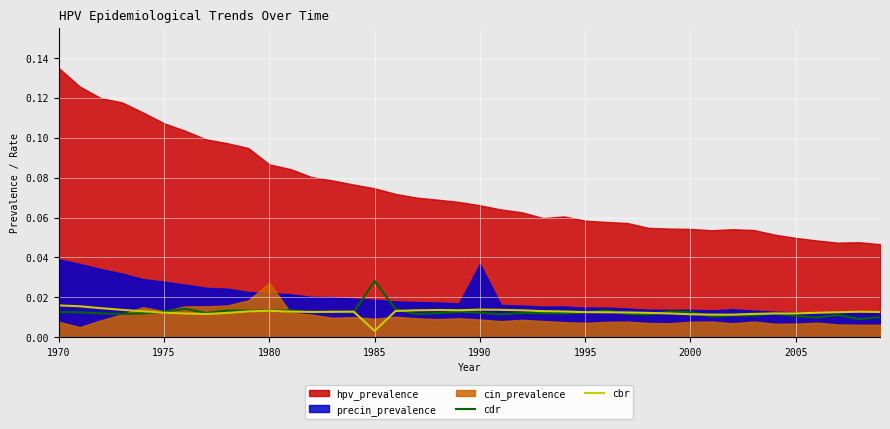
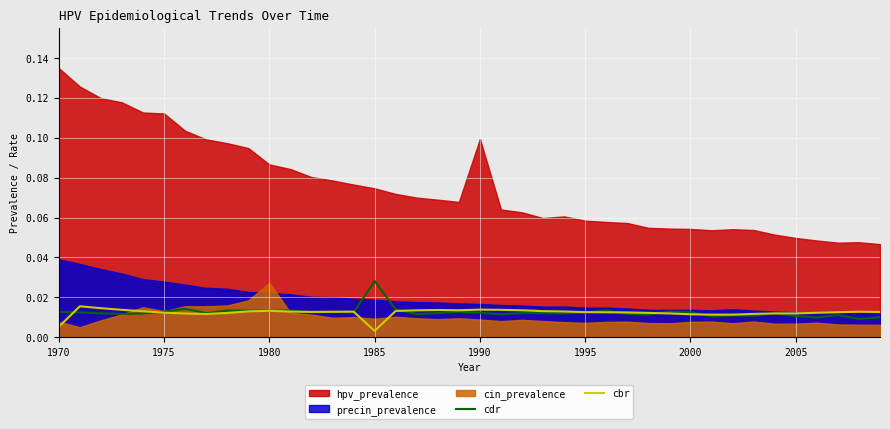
  {
    "cdr": {
      "1970": 0.013,
      "1985": 0.028,
      "1990": 0.012
    },
    "hpv_prevalence": {
      "1970": 0.135,
-     "1975": 0.107,
+     "1975": 0.112,
      "1980": 0.087,
      "1985": 0.075,
-     "1990": 0.066,
+     "1990": 0.099,
      "1995": 0.058,
      "2000": 0.054,
      "2005": 0.050
    },
    "cbr": {
-     "1970": 0.016,
+     "1970": 0.005,
      "1985": 0.003,
      "1990": 0.014
    },
    "precin_prevalence": {
      "1970": 0.039,
      "1975": 0.028,
      "1980": 0.022,
      "1985": 0.019,
-     "1990": 0.037,
+     "1990": 0.017,
      "1995": 0.015
    },
    "cin_prevalence": {
      "1970": 0.008,
      "1980": 0.027,
      "1985": 0.009,
      "1990": 0.009,
      "1995": 0.007,
      "2000": 0.008,
      "2005": 0.007
    }
  }
